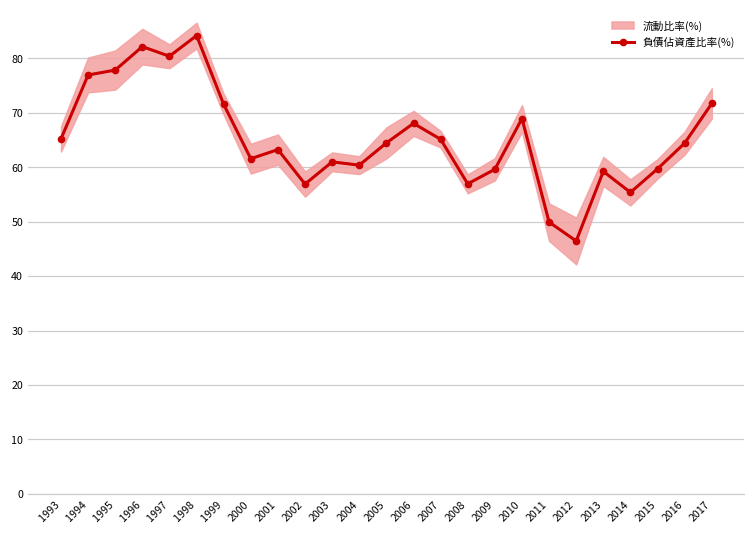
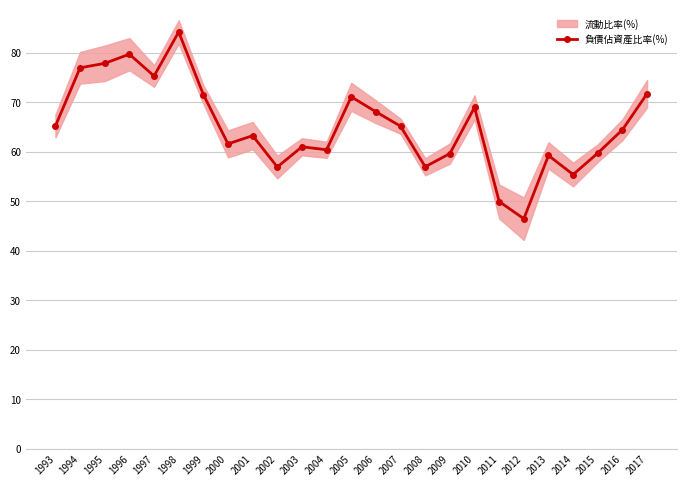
  {
    "負債佔資產比率(%)": {
      "1993": 65,
      "1994": 77,
      "1995": 78,
-     "1996": 82,
-     "1997": 80,
+     "1996": 80,
+     "1997": 75,
      "1998": 84,
      "1999": 72,
      "2000": 62,
      "2001": 63,
      "2002": 57,
      "2003": 61,
      "2004": 60,
-     "2005": 64,
+     "2005": 71,
      "2006": 68,
      "2007": 65,
      "2008": 57,
      "2009": 60,
      "2010": 69,
      "2011": 50,
      "2012": 46,
      "2013": 59,
      "2014": 55,
      "2015": 60,
      "2016": 64,
      "2017": 72
    }
  }
